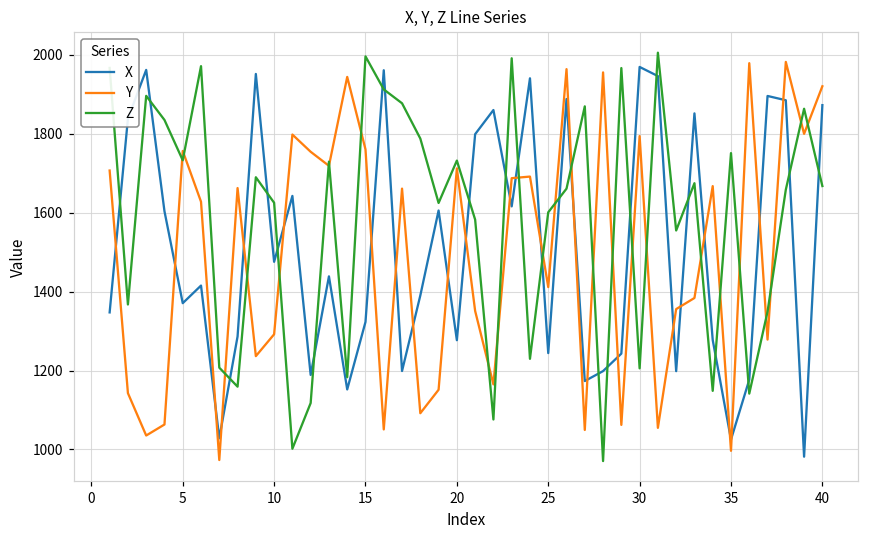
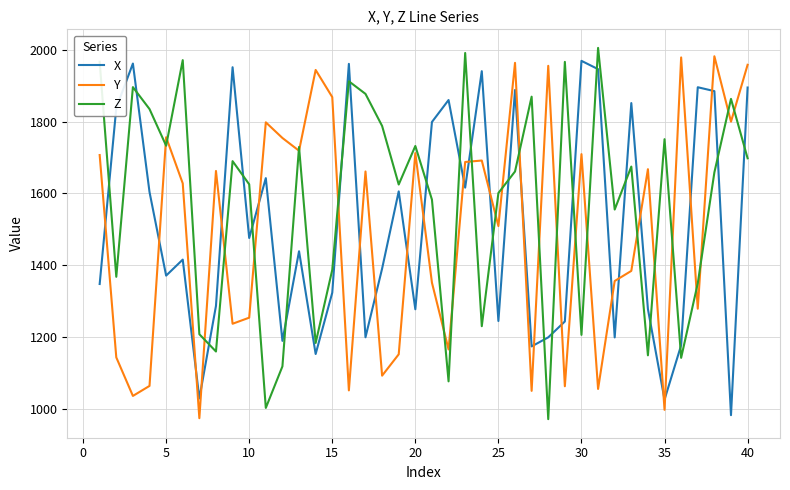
  {
    "X": {
      "5": 1370,
      "10": 1480,
      "15": 1320,
      "20": 1280,
      "25": 1240,
      "30": 1970,
      "35": 1020,
-     "40": 1870
+     "40": 1900
    },
    "Y": {
      "5": 1760,
-     "10": 1290,
-     "15": 1760,
+     "10": 1250,
+     "15": 1870,
      "20": 1710,
-     "25": 1410,
-     "30": 1790,
+     "25": 1510,
+     "30": 1710,
      "35": 1000,
-     "40": 1920
+     "40": 1960
    },
    "Z": {
      "5": 1730,
      "10": 1630,
-     "15": 2000,
+     "15": 1390,
      "20": 1730,
      "25": 1600,
      "30": 1210,
      "35": 1750,
-     "40": 1670
+     "40": 1700
    }
  }
